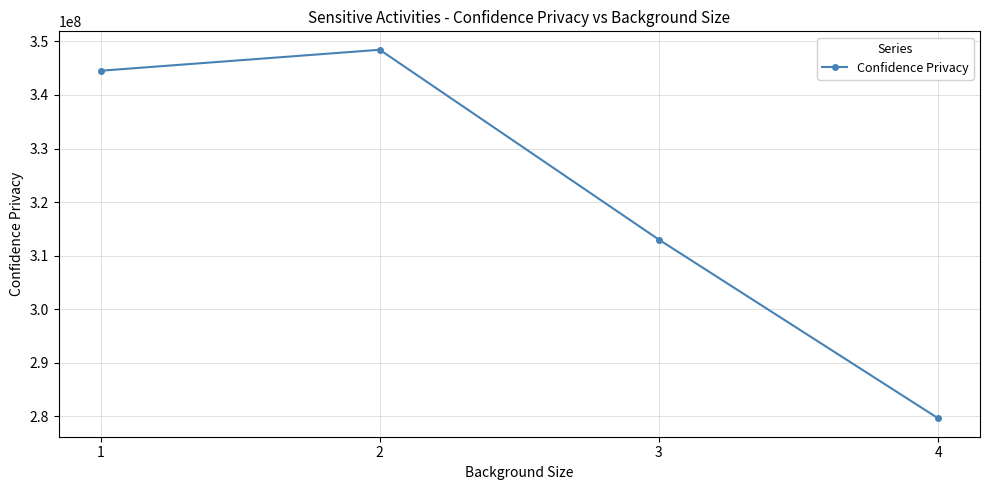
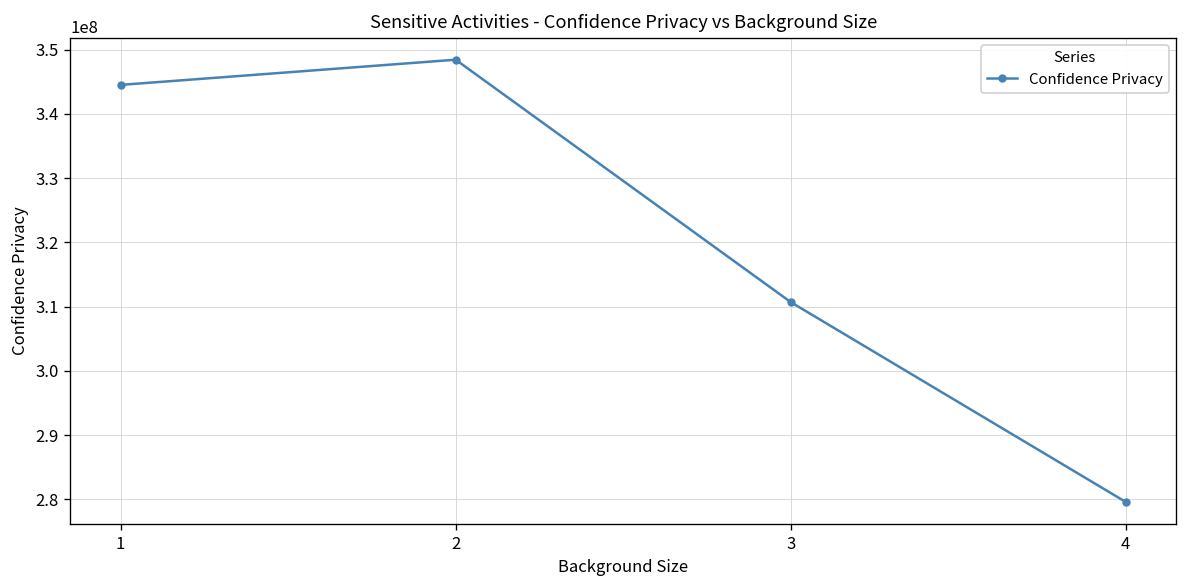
  {
    "1": 345000000,
    "2": 348000000,
-   "3": 313000000,
+   "3": 311000000,
    "4": 280000000
  }
